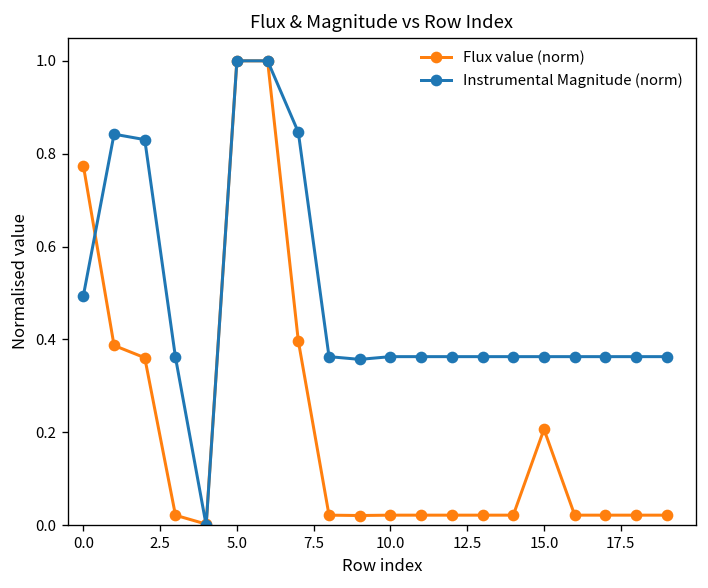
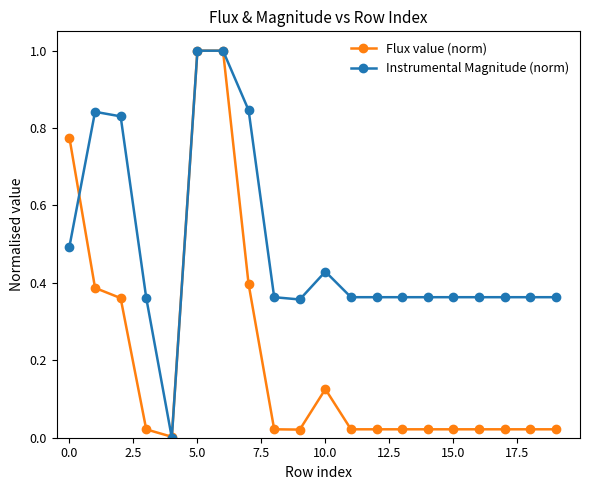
  {
    "Flux value (norm)": {
      "0.0": 0.77,
-     "10.0": 0.02,
-     "15.0": 0.21
+     "10.0": 0.13,
+     "15.0": 0.02
    },
    "Instrumental Magnitude (norm)": {
      "0.0": 0.49,
-     "10.0": 0.36,
+     "10.0": 0.43,
      "15.0": 0.36
    }
  }
